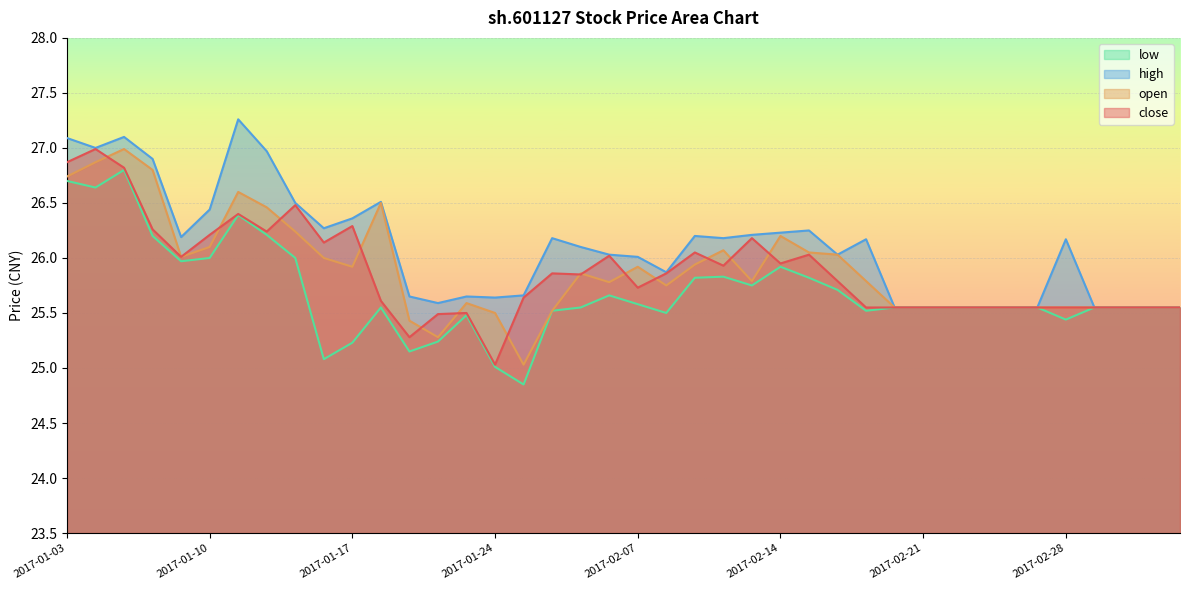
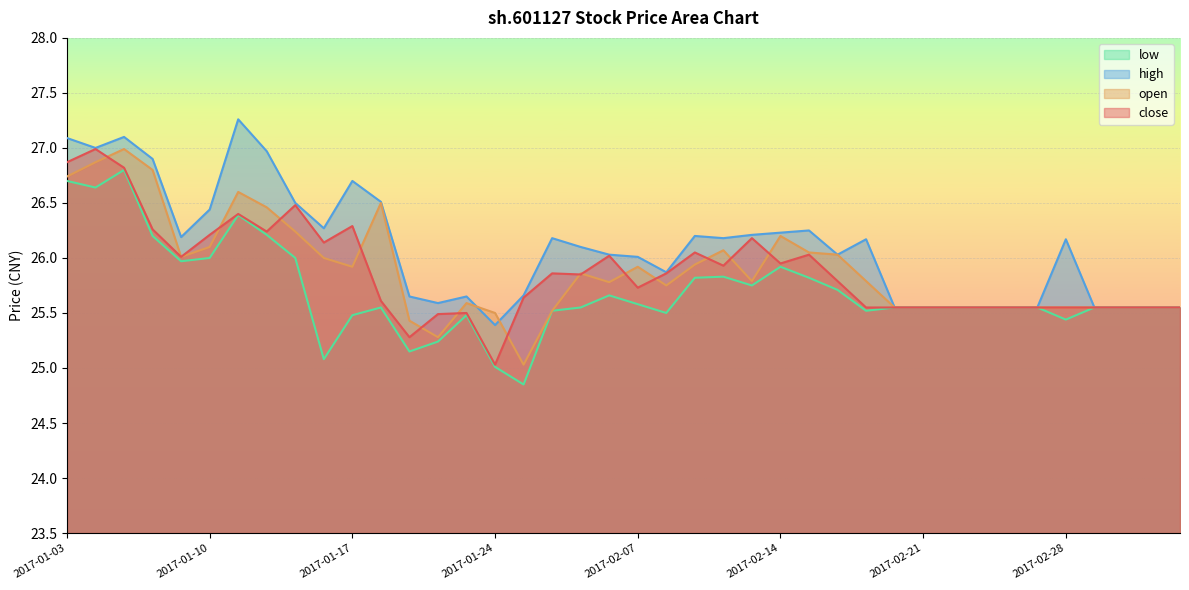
  {
    "low": {
      "2017-01-03": 26.70,
      "2017-01-10": 26.00,
-     "2017-01-17": 25.23,
+     "2017-01-17": 25.48,
      "2017-02-07": 25.58,
      "2017-02-14": 25.92,
      "2017-02-28": 25.44
    },
    "high": {
      "2017-01-03": 27.09,
      "2017-01-10": 26.44,
-     "2017-01-17": 26.36,
-     "2017-01-24": 25.64,
+     "2017-01-17": 26.70,
+     "2017-01-24": 25.39,
      "2017-02-07": 26.01,
      "2017-02-14": 26.23,
      "2017-02-28": 26.17
    }
  }
